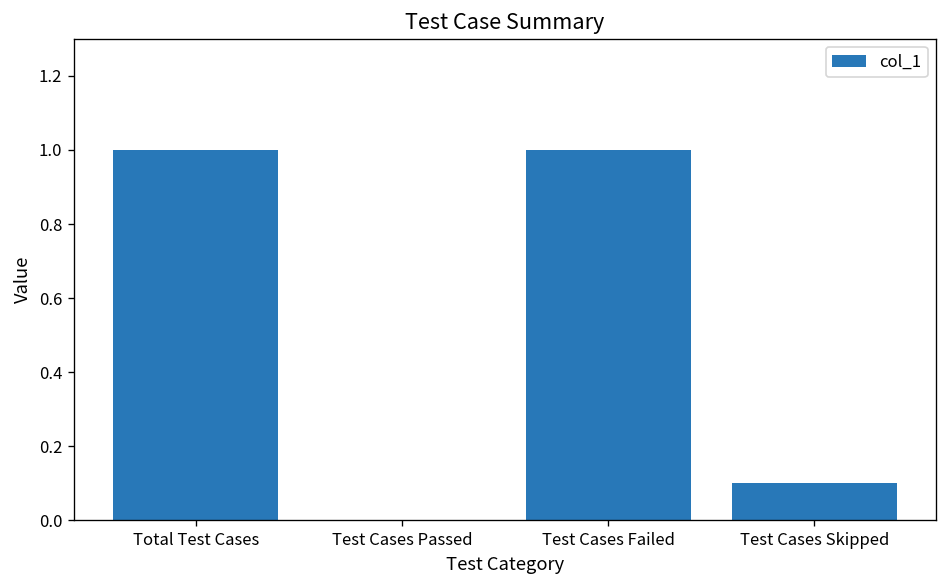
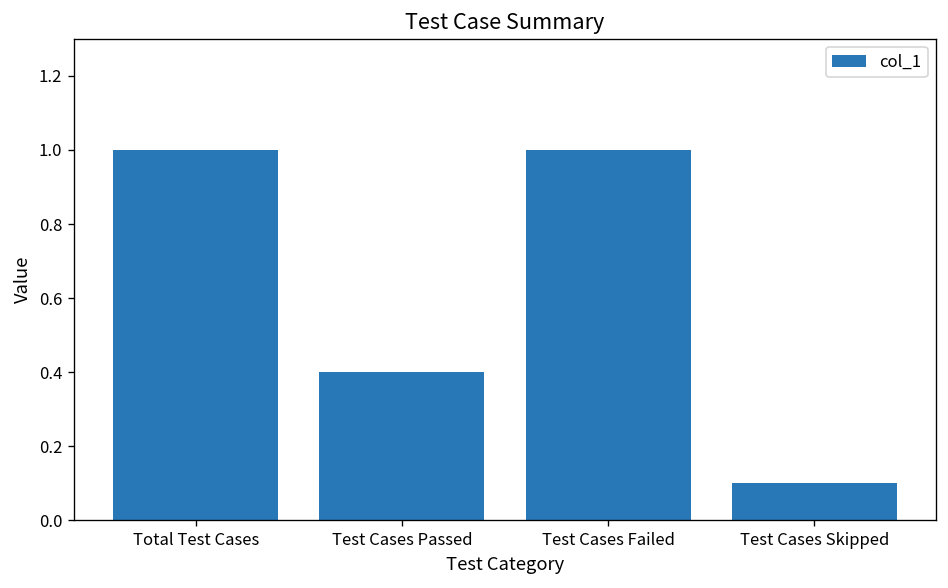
  {
    "Total Test Cases": 1.0,
-   "Test Cases Passed": 0.0,
+   "Test Cases Passed": 0.4,
    "Test Cases Failed": 1.0,
    "Test Cases Skipped": 0.1
  }
